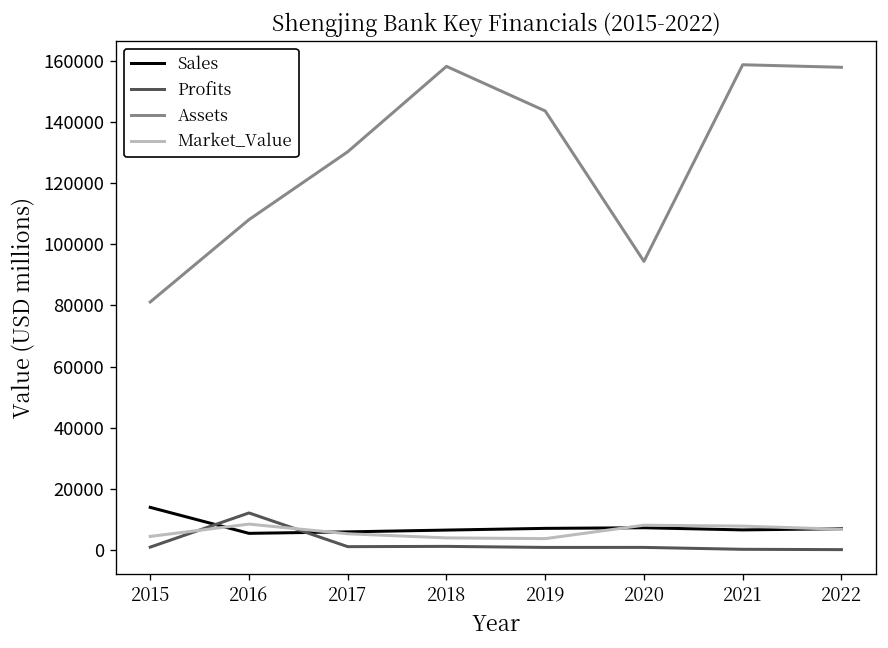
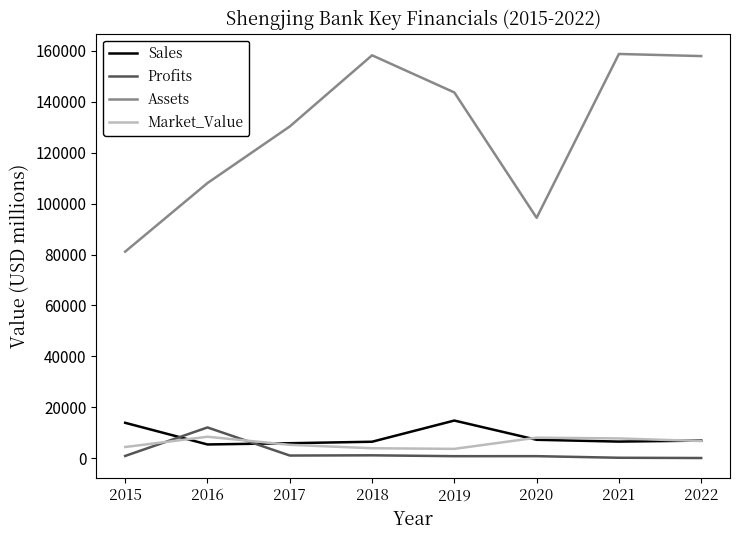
  {
    "Sales": {
      "2015": 14000,
      "2016": 5000,
      "2018": 6000,
-     "2019": 7000,
+     "2019": 15000,
      "2021": 7000
    },
    "Profits": {
      "2015": 1000,
      "2016": 12000,
      "2017": 1000,
      "2018": 1000,
      "2019": 1000,
      "2020": 1000,
      "2021": 0,
      "2022": 0
    },
    "Assets": {
      "2015": 81000,
      "2016": 108000,
      "2017": 130000,
      "2018": 158000,
      "2019": 144000,
      "2020": 94000,
      "2021": 159000,
      "2022": 158000
    },
    "Market_Value": {
      "2015": 4000,
      "2016": 8000,
      "2018": 4000,
      "2019": 4000,
      "2021": 8000
    }
  }
